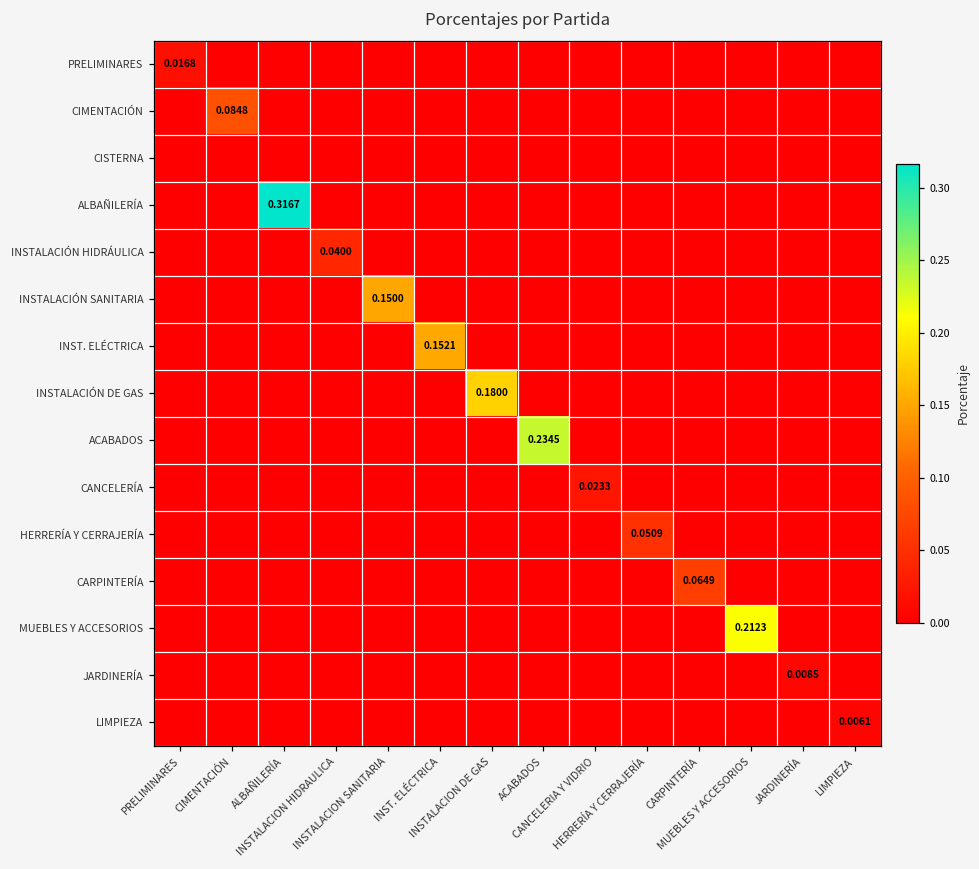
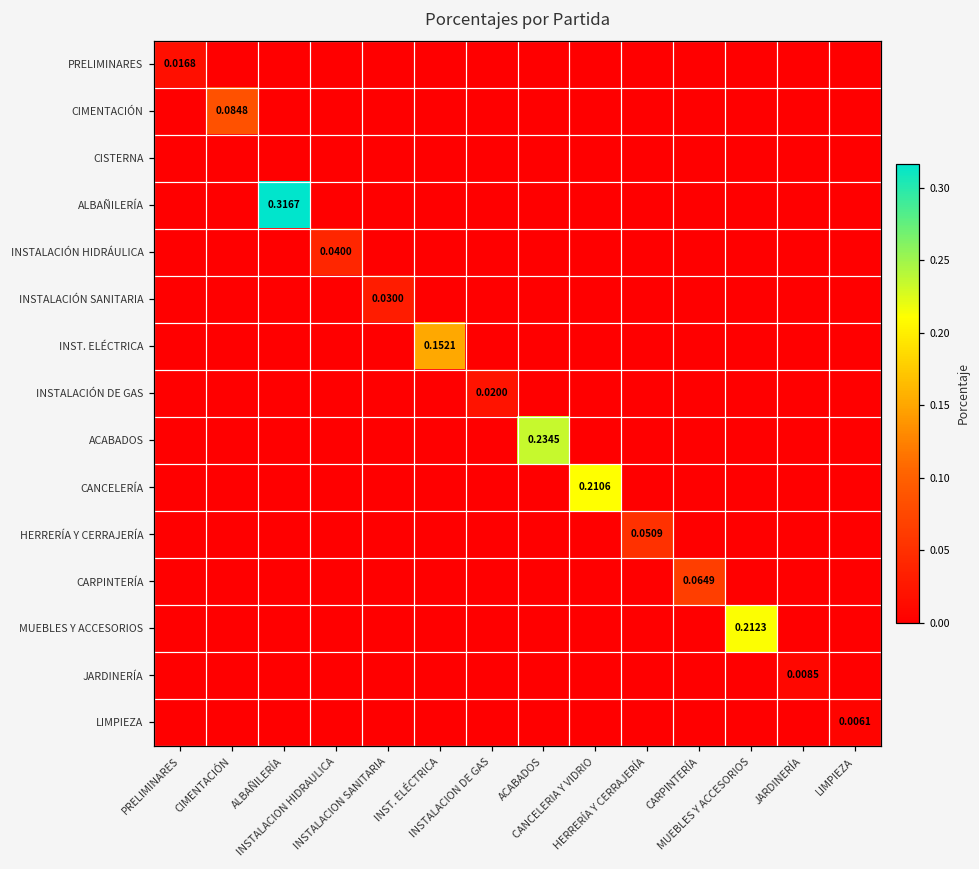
  {
    "PRELIMINARES": {
      "PRELIMINARES": 0.0168
    },
    "CIMENTACIÓN": {
      "CIMENTACIÓN": 0.0848
    },
    "ALBAÑILERÍA": {
      "ALBAÑILERÍA": 0.3167
    },
    "INSTALACIÓN HIDRÁULICA": {
      "INSTALACION HIDRAULICA": 0.0400
    },
    "INSTALACIÓN SANITARIA": {
-     "INSTALACION SANITARIA": 0.1500
+     "INSTALACION SANITARIA": 0.0300
    },
    "INST. ELÉCTRICA": {
      "INST. ELÉCTRICA": 0.1521
    },
    "INSTALACIÓN DE GAS": {
-     "INSTALACION DE GAS": 0.1800
+     "INSTALACION DE GAS": 0.0200
    },
    "ACABADOS": {
      "ACABADOS": 0.2345
    },
    "CANCELERÍA": {
-     "CANCELERIA Y VIDRIO": 0.0233
+     "CANCELERIA Y VIDRIO": 0.2106
    },
    "HERRERÍA Y CERRAJERÍA": {
      "HERRERÍA Y CERRAJERÍA": 0.0509
    },
    "CARPINTERÍA": {
      "CARPINTERÍA": 0.0649
    },
    "MUEBLES Y ACCESORIOS": {
      "MUEBLES Y ACCESORIOS": 0.2123
    },
    "JARDINERÍA": {
      "JARDINERÍA": 0.0085
    },
    "LIMPIEZA": {
      "LIMPIEZA": 0.0061
    }
  }
